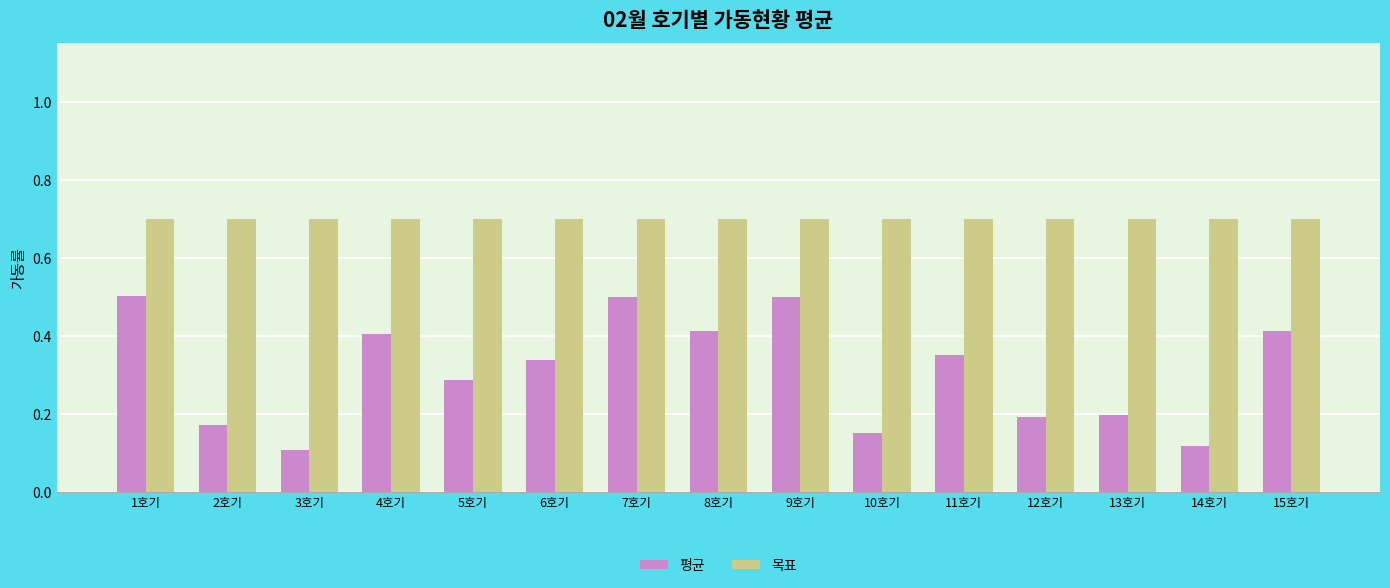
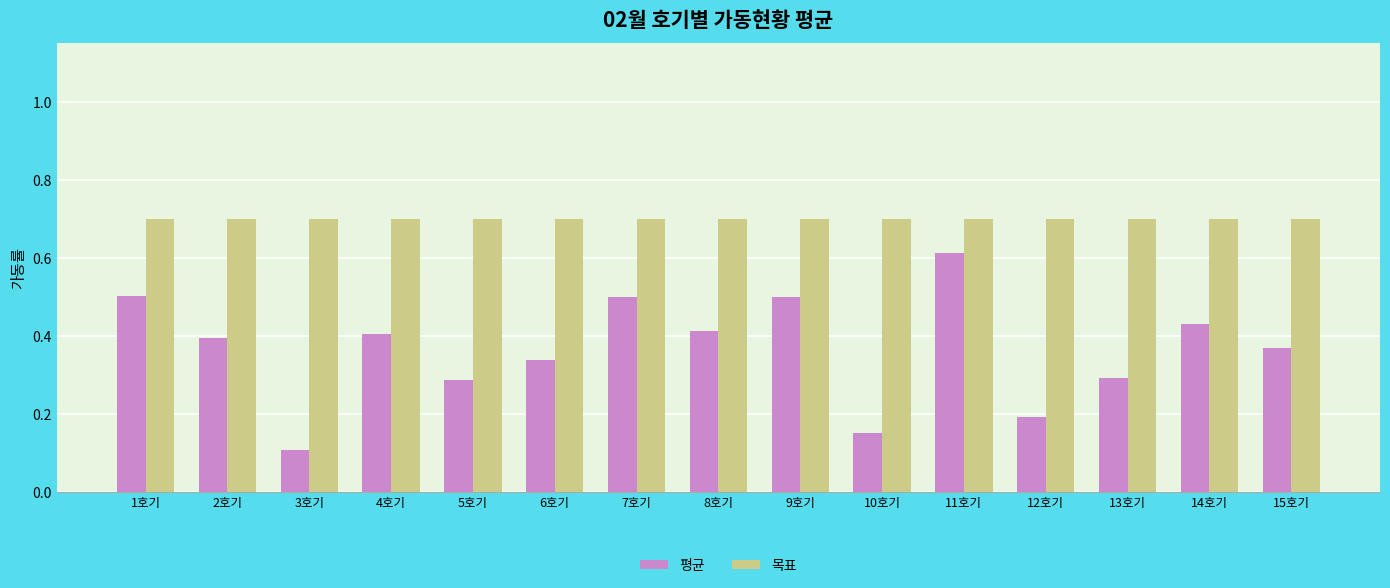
  {
    "평균": {
      "1호기": 0.50,
-     "2호기": 0.17,
+     "2호기": 0.39,
      "3호기": 0.11,
      "4호기": 0.40,
      "5호기": 0.29,
      "6호기": 0.34,
      "7호기": 0.50,
      "8호기": 0.41,
      "9호기": 0.50,
      "10호기": 0.15,
-     "11호기": 0.35,
+     "11호기": 0.61,
      "12호기": 0.19,
-     "13호기": 0.20,
-     "14호기": 0.12,
-     "15호기": 0.41
+     "13호기": 0.29,
+     "14호기": 0.43,
+     "15호기": 0.37
    },
    "목표": {
      "1호기": 0.70,
      "2호기": 0.70,
      "3호기": 0.70,
      "4호기": 0.70,
      "5호기": 0.70,
      "6호기": 0.70,
      "7호기": 0.70,
      "8호기": 0.70,
      "9호기": 0.70,
      "10호기": 0.70,
      "11호기": 0.70,
      "12호기": 0.70,
      "13호기": 0.70,
      "14호기": 0.70,
      "15호기": 0.70
    }
  }
